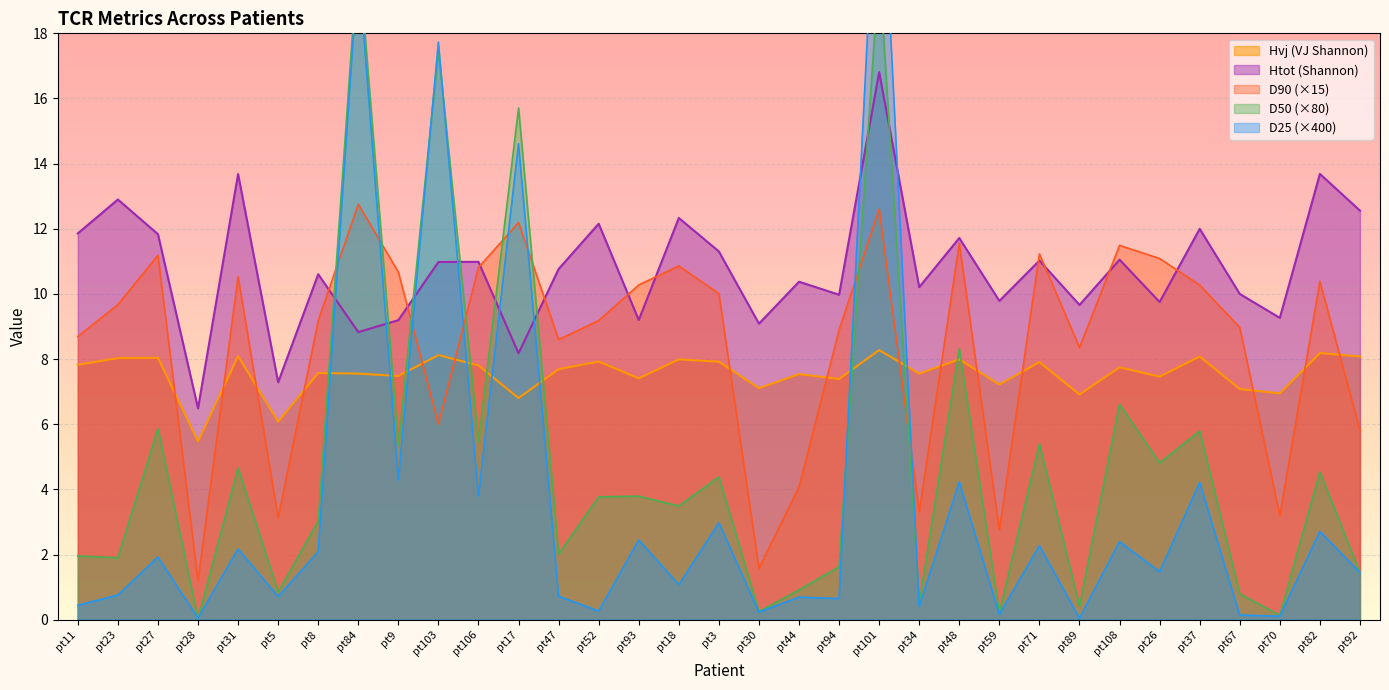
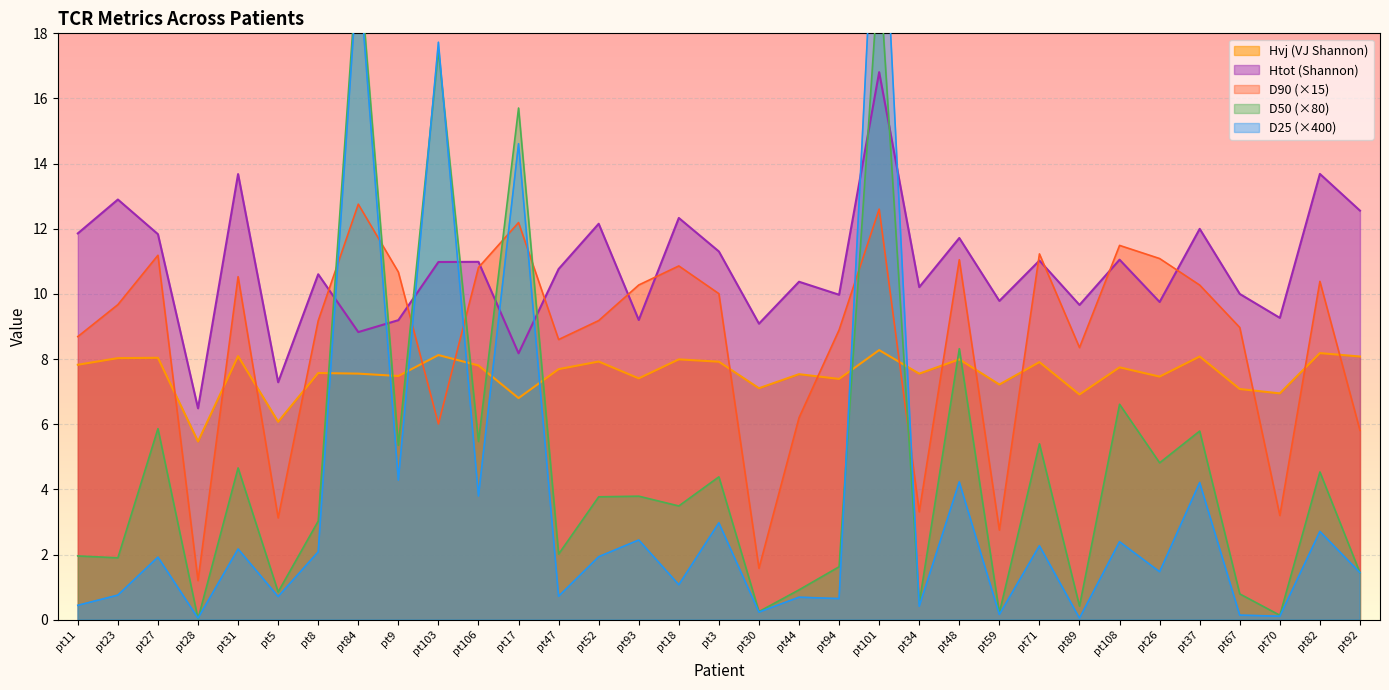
  {
    "Hvj (VJ Shannon)": {
      "pt11": 7.8,
      "pt23": 8.0,
      "pt27": 8.0,
      "pt28": 5.5,
      "pt31": 8.1,
      "pt5": 6.1,
      "pt8": 7.6,
      "pt84": 7.6,
      "pt9": 7.5,
      "pt103": 8.1,
      "pt106": 7.8,
      "pt17": 6.8,
      "pt47": 7.7,
      "pt52": 7.9,
      "pt93": 7.4,
      "pt18": 8.0,
      "pt3": 7.9,
      "pt30": 7.1,
      "pt44": 7.5,
      "pt94": 7.4,
      "pt101": 8.3,
      "pt34": 7.6,
      "pt48": 8.0,
      "pt59": 7.2,
      "pt71": 7.9,
      "pt89": 6.9,
      "pt108": 7.7,
      "pt26": 7.5,
      "pt37": 8.1,
      "pt67": 7.1,
      "pt70": 6.9,
      "pt82": 8.2,
      "pt92": 8.1
    },
    "Htot (Shannon)": {
      "pt11": 11.9,
      "pt23": 12.9,
      "pt27": 11.8,
      "pt28": 6.5,
      "pt31": 13.7,
      "pt5": 7.3,
      "pt8": 10.6,
      "pt84": 8.8,
      "pt9": 9.2,
      "pt103": 11.0,
      "pt106": 11.0,
      "pt17": 8.2,
      "pt47": 10.8,
      "pt52": 12.2,
      "pt93": 9.2,
      "pt18": 12.3,
      "pt3": 11.3,
      "pt30": 9.1,
      "pt44": 10.4,
      "pt94": 10.0,
      "pt101": 16.8,
      "pt34": 10.2,
      "pt48": 11.7,
      "pt59": 9.8,
      "pt71": 11.0,
      "pt89": 9.7,
      "pt108": 11.1,
      "pt26": 9.8,
      "pt37": 12.0,
      "pt67": 10.0,
      "pt70": 9.3,
      "pt82": 13.7,
      "pt92": 12.6
    },
    "D90 (×15)": {
      "pt11": 8.7,
      "pt23": 9.7,
      "pt27": 11.2,
      "pt28": 1.2,
      "pt31": 10.5,
      "pt5": 3.1,
      "pt8": 9.2,
      "pt84": 12.8,
      "pt9": 10.7,
      "pt103": 6.0,
      "pt106": 10.8,
      "pt17": 12.2,
      "pt47": 8.6,
      "pt52": 9.2,
      "pt93": 10.3,
      "pt18": 10.9,
      "pt3": 10.0,
      "pt30": 1.6,
-     "pt44": 4.1,
+     "pt44": 6.2,
      "pt94": 8.9,
      "pt101": 12.6,
      "pt34": 3.3,
-     "pt48": 11.6,
+     "pt48": 11.1,
      "pt59": 2.8,
      "pt71": 11.2,
      "pt89": 8.4,
      "pt108": 11.5,
      "pt26": 11.1,
      "pt37": 10.3,
      "pt67": 9.0,
      "pt70": 3.2,
      "pt82": 10.4,
      "pt92": 5.8
    },
    "D50 (×80)": {
      "pt11": 2.0,
      "pt23": 1.9,
      "pt27": 5.9,
      "pt31": 4.7,
      "pt5": 0.9,
      "pt8": 3.0,
      "pt9": 5.4,
      "pt103": 17.5,
      "pt106": 5.5,
      "pt17": 15.7,
      "pt47": 2.0,
      "pt52": 3.8,
      "pt93": 3.8,
      "pt18": 3.5,
      "pt3": 4.4,
      "pt44": 0.9,
      "pt94": 1.6,
      "pt34": 0.5,
      "pt48": 8.3,
      "pt71": 5.4,
      "pt89": 0.4,
      "pt108": 6.6,
      "pt26": 4.8,
      "pt37": 5.8,
      "pt67": 0.8,
      "pt82": 4.5
    },
    "D25 (×400)": {
      "pt11": 0.4,
      "pt23": 0.8,
      "pt27": 1.9,
      "pt31": 2.2,
      "pt5": 0.7,
      "pt8": 2.1,
      "pt9": 4.3,
      "pt103": 17.7,
      "pt106": 3.8,
      "pt17": 14.6,
      "pt47": 0.7,
-     "pt52": 0.3,
+     "pt52": 1.9,
      "pt93": 2.4,
      "pt18": 1.1,
      "pt3": 3.0,
      "pt44": 0.7,
      "pt94": 0.6,
      "pt34": 0.4,
      "pt48": 4.2,
      "pt71": 2.3,
      "pt89": 0.0,
      "pt108": 2.4,
      "pt26": 1.5,
      "pt37": 4.2,
      "pt67": 0.1,
      "pt82": 2.7
    }
  }
